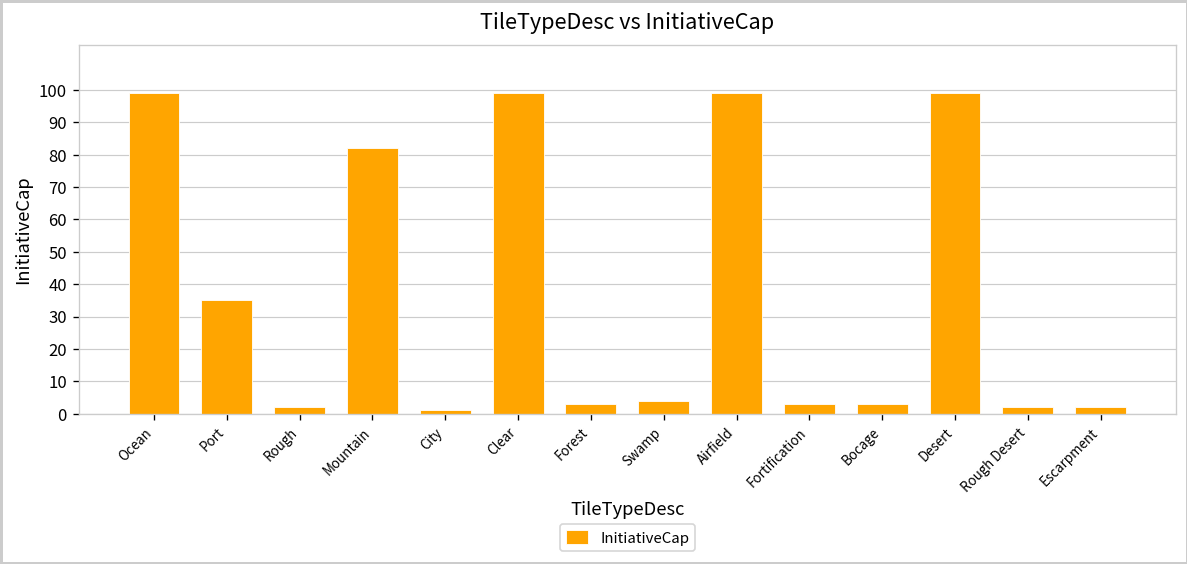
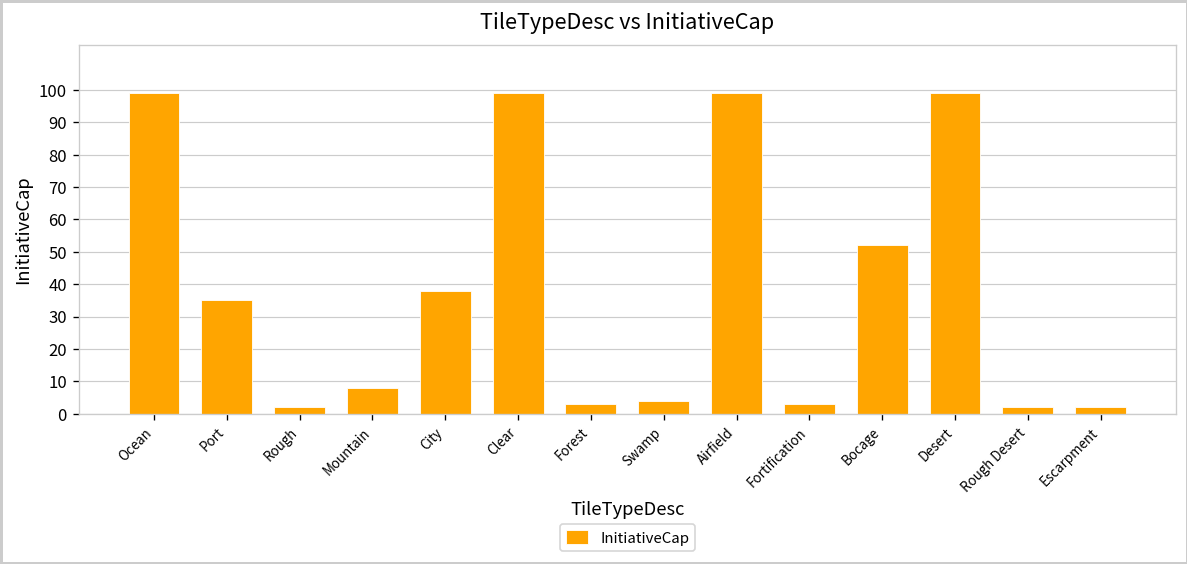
  {
    "Ocean": 99,
    "Port": 35,
    "Rough": 2,
-   "Mountain": 82,
-   "City": 1,
+   "Mountain": 8,
+   "City": 38,
    "Clear": 99,
    "Forest": 3,
    "Swamp": 4,
    "Airfield": 99,
    "Fortification": 3,
-   "Bocage": 3,
+   "Bocage": 52,
    "Desert": 99,
    "Rough Desert": 2,
    "Escarpment": 2
  }
